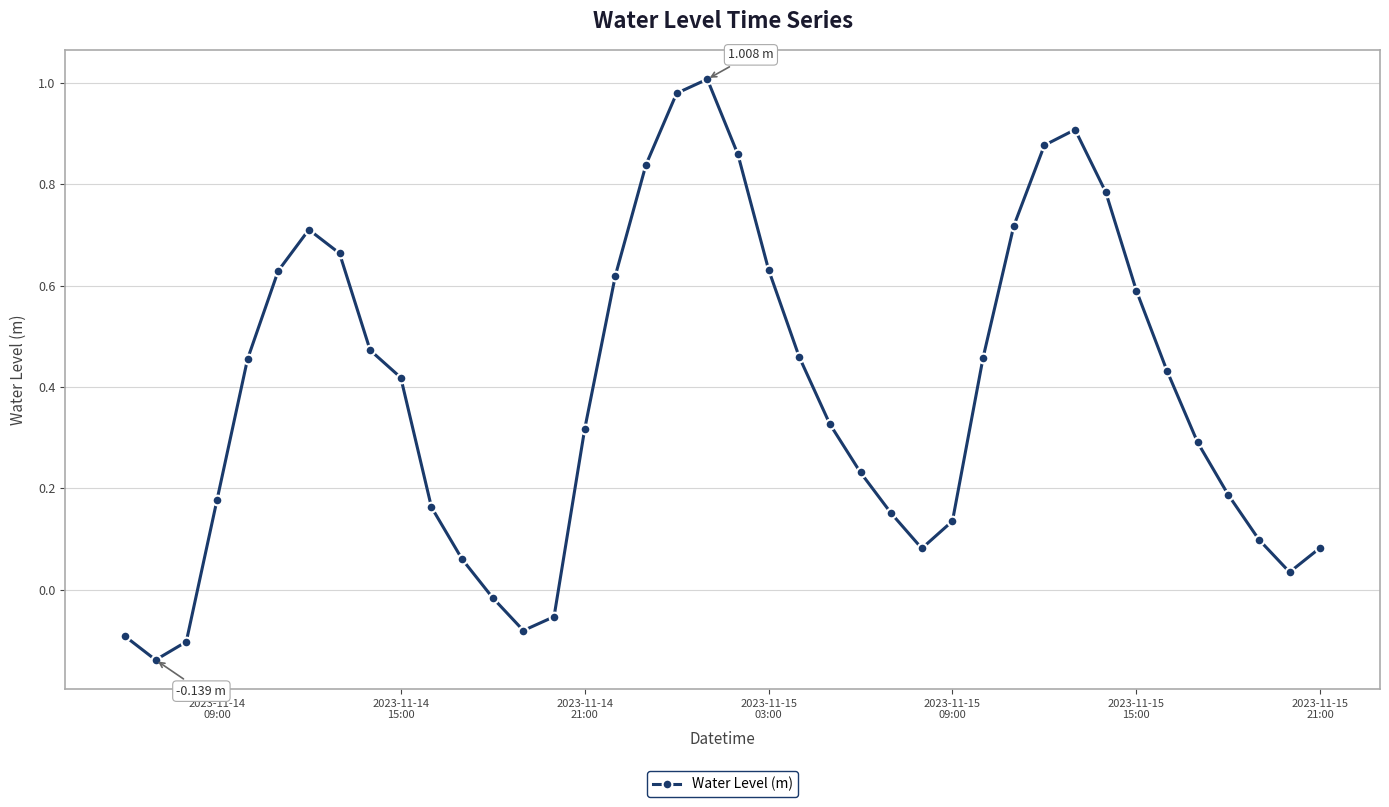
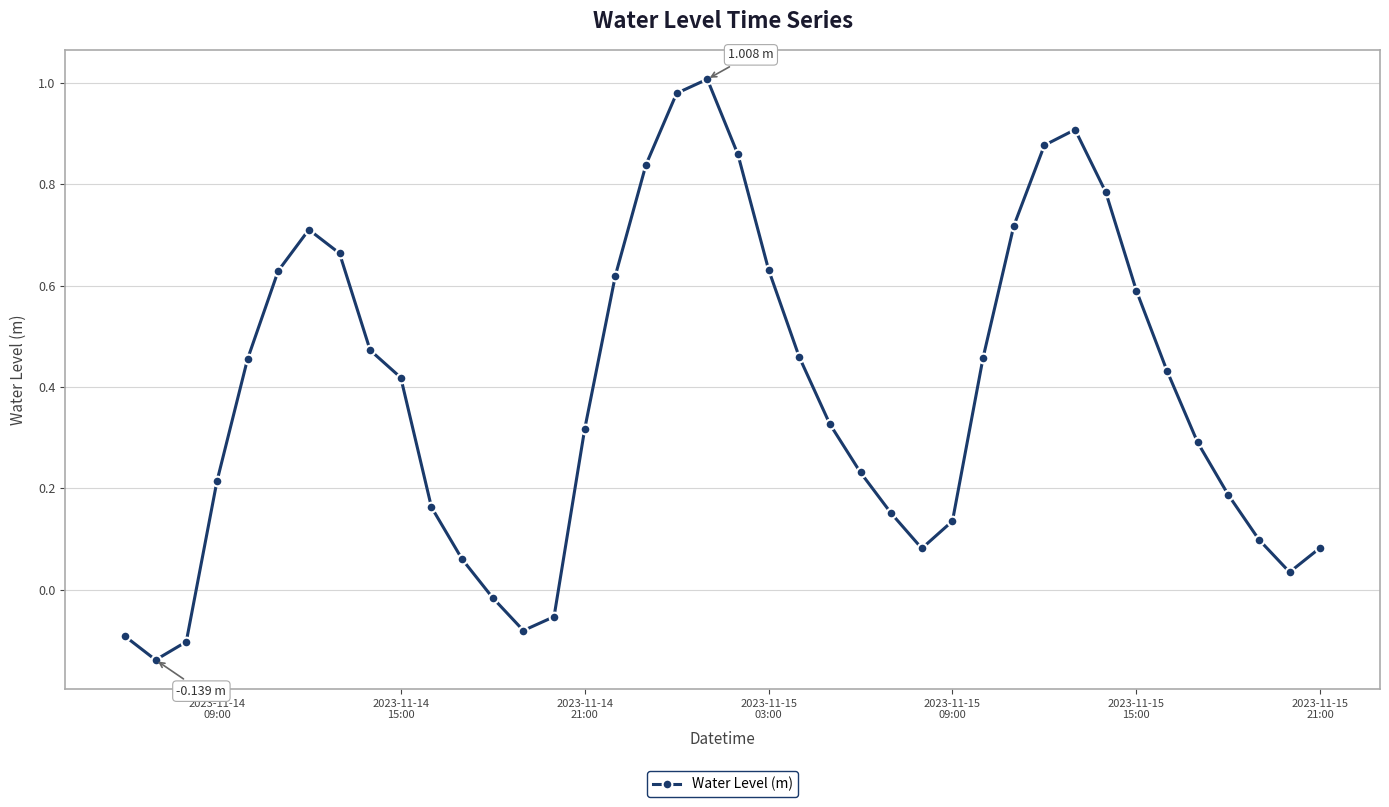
  {
-   "2023-11-14 09:00": 0.18,
+   "2023-11-14 09:00": 0.21,
    "2023-11-14 15:00": 0.42,
    "2023-11-14 21:00": 0.32,
    "2023-11-15 03:00": 0.63,
    "2023-11-15 09:00": 0.14,
    "2023-11-15 15:00": 0.59,
    "2023-11-15 21:00": 0.08
  }
